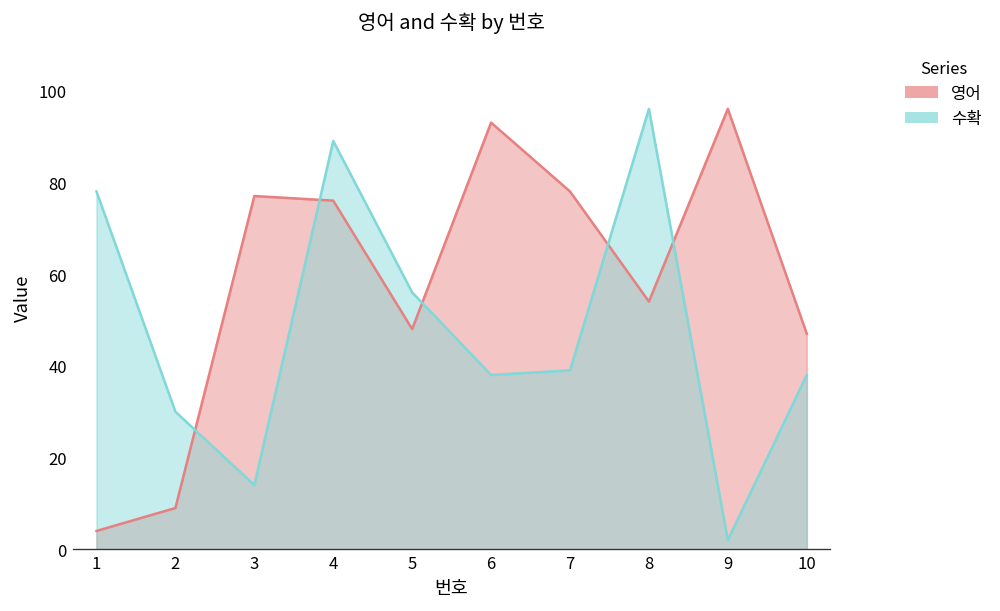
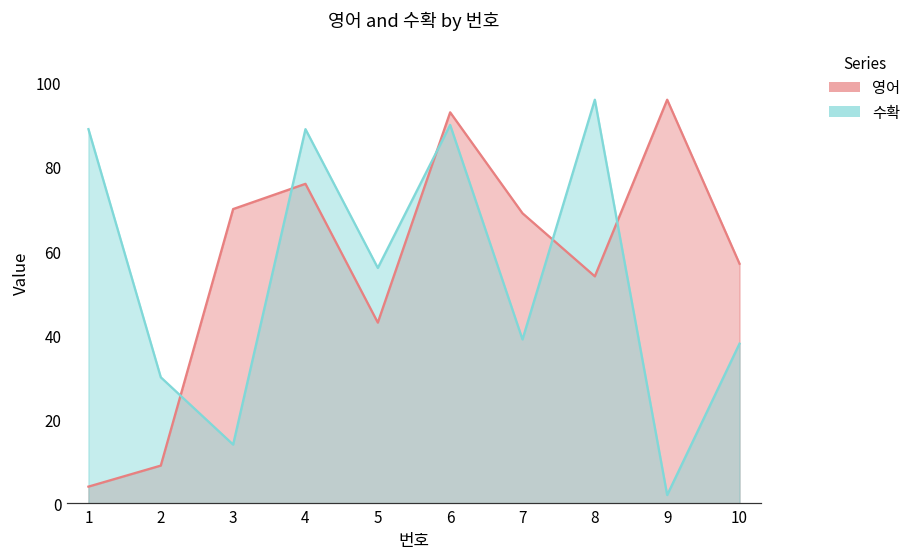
  {
    "영어": {
      "1": 4,
      "2": 9,
-     "3": 77,
+     "3": 70,
      "4": 76,
-     "5": 48,
+     "5": 43,
      "6": 93,
-     "7": 78,
+     "7": 69,
      "8": 54,
      "9": 96,
-     "10": 47
+     "10": 57
    },
    "수확": {
-     "1": 78,
+     "1": 89,
      "2": 30,
      "3": 14,
      "4": 89,
      "5": 56,
-     "6": 38,
+     "6": 90,
      "7": 39,
      "8": 96,
      "9": 2,
      "10": 38
    }
  }
